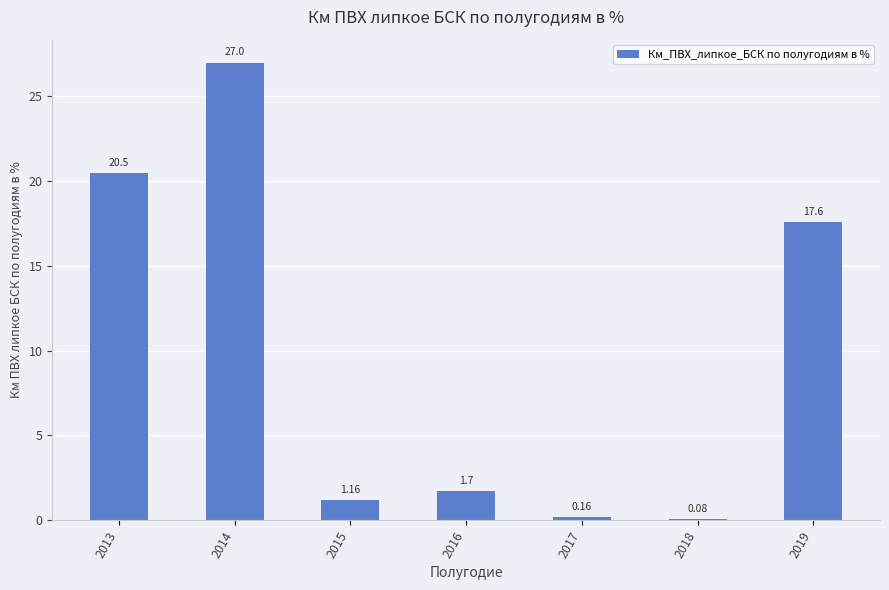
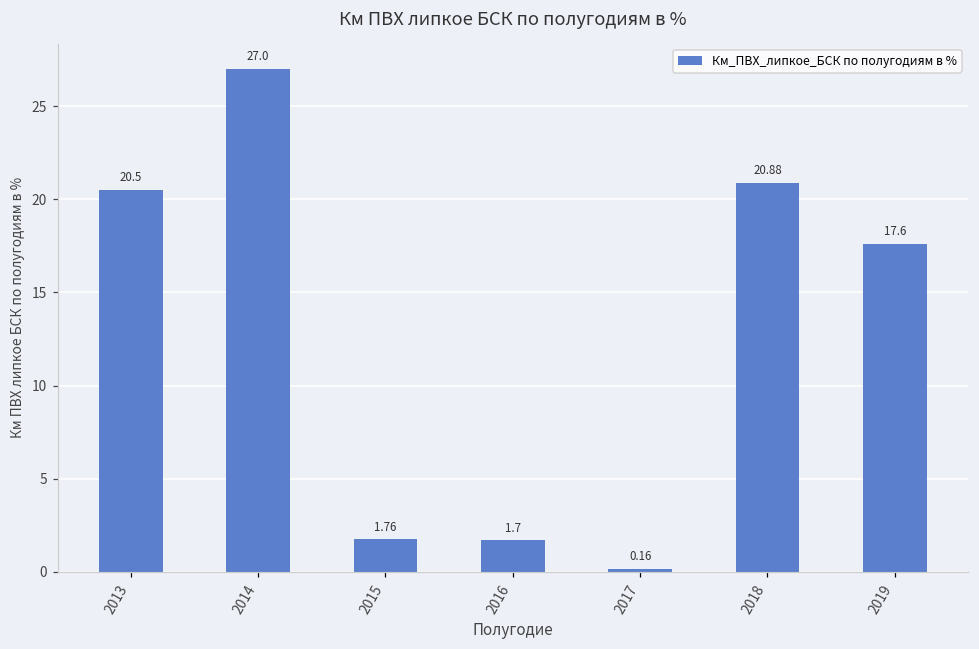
  {
    "2013": 20.5,
    "2014": 27.0,
-   "2015": 1.16,
+   "2015": 1.76,
    "2016": 1.7,
    "2017": 0.16,
-   "2018": 0.08,
+   "2018": 20.88,
    "2019": 17.6
  }
